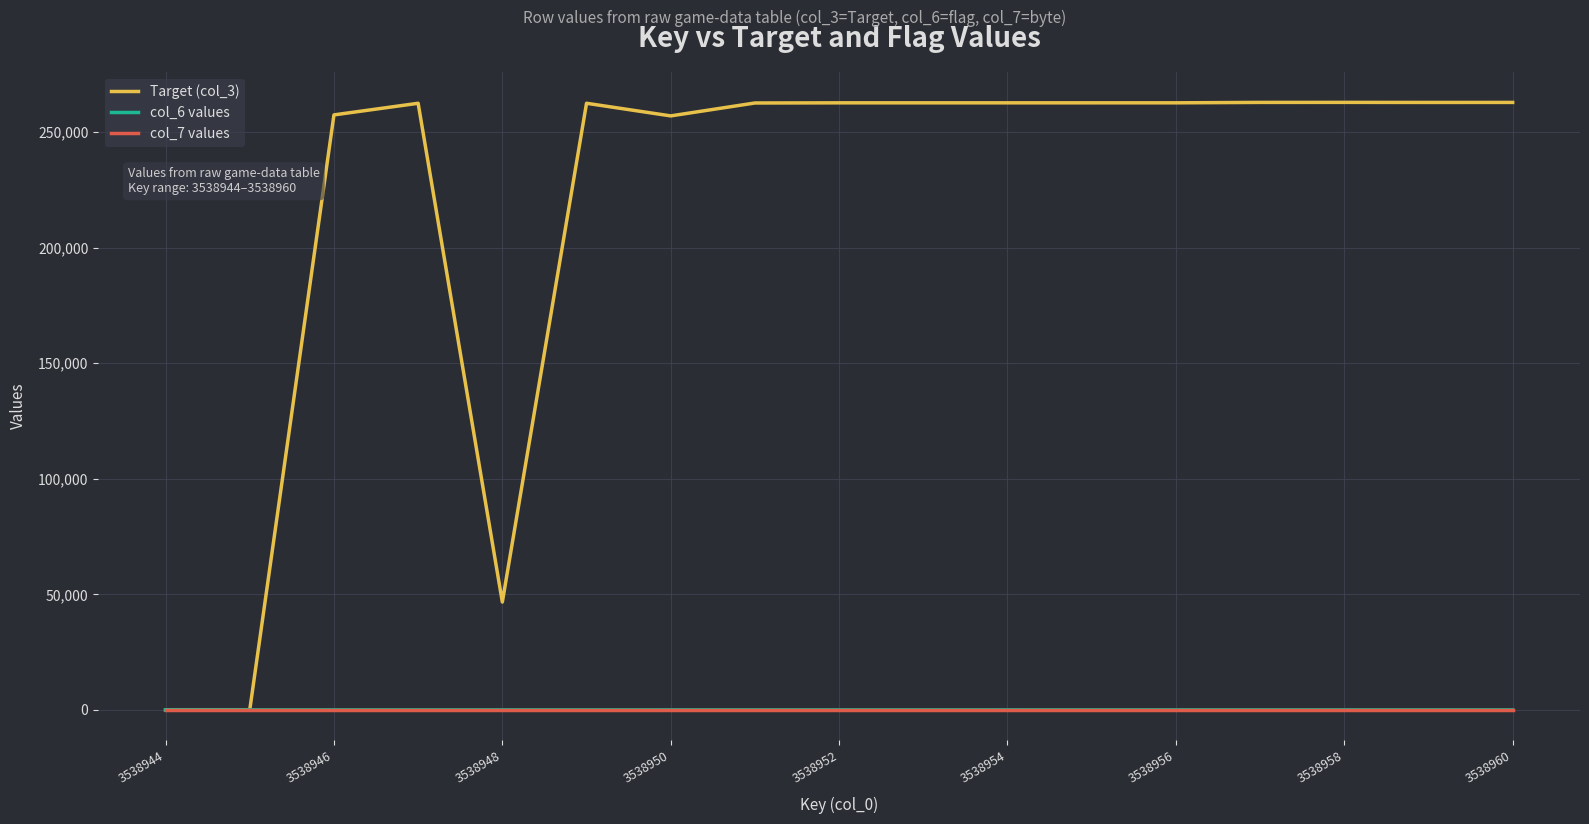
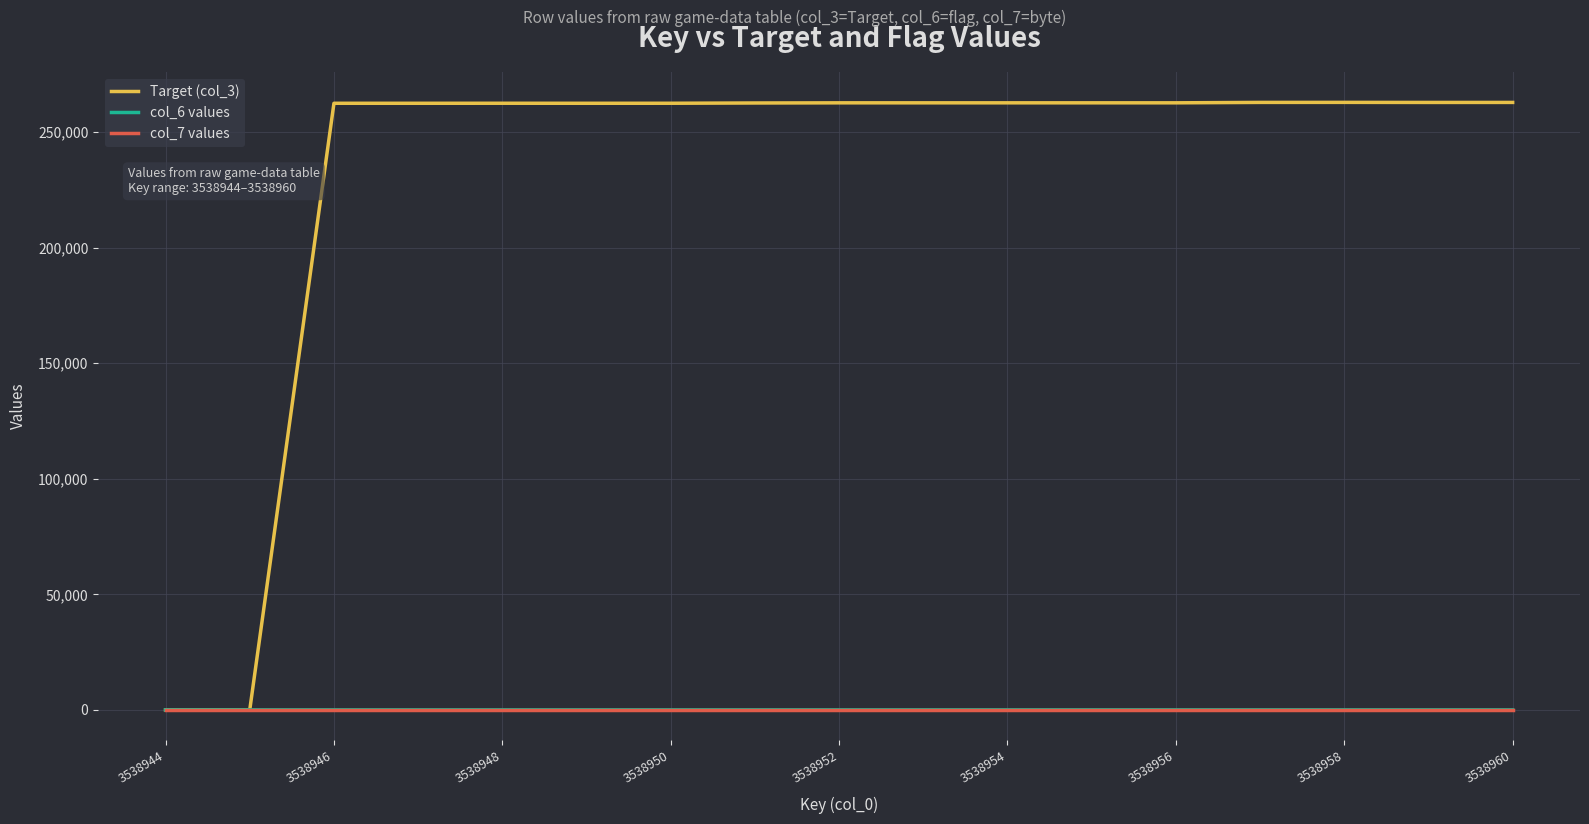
  {
    "Target (col_3)": {
-     "3538946": "257,000",
-     "3538948": "47,000",
-     "3538950": "257,000",
+     "3538946": "262,000",
+     "3538948": "262,000",
+     "3538950": "262,000",
      "3538952": "263,000",
      "3538954": "263,000",
      "3538956": "263,000",
      "3538958": "263,000",
      "3538960": "263,000"
    },
    "col_7 values": {
      "3538946": "0",
      "3538948": "0",
      "3538950": "0",
      "3538952": "0",
      "3538954": "0",
      "3538956": "0",
      "3538958": "0",
      "3538960": "0"
    }
  }
